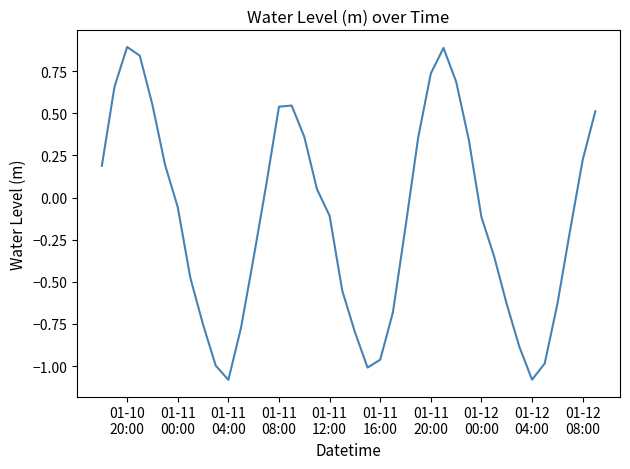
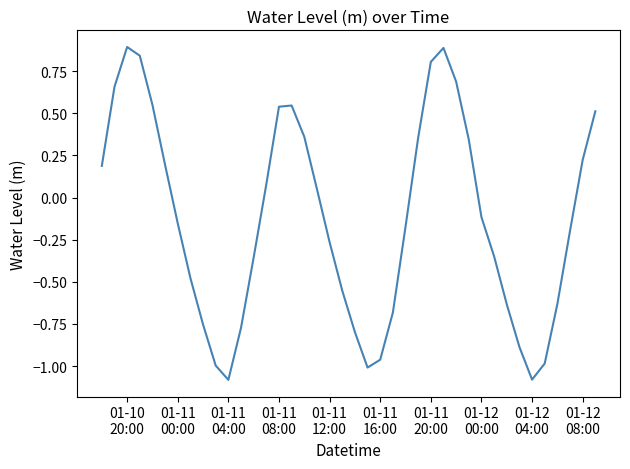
  {
    "01-10 20:00": 0.89,
-   "01-11 00:00": -0.06,
+   "01-11 00:00": -0.15,
    "01-11 04:00": -1.08,
    "01-11 08:00": 0.54,
-   "01-11 12:00": -0.11,
+   "01-11 12:00": -0.26,
    "01-11 16:00": -0.96,
-   "01-11 20:00": 0.74,
+   "01-11 20:00": 0.80,
    "01-12 00:00": -0.12,
    "01-12 04:00": -1.08,
    "01-12 08:00": 0.22
  }
